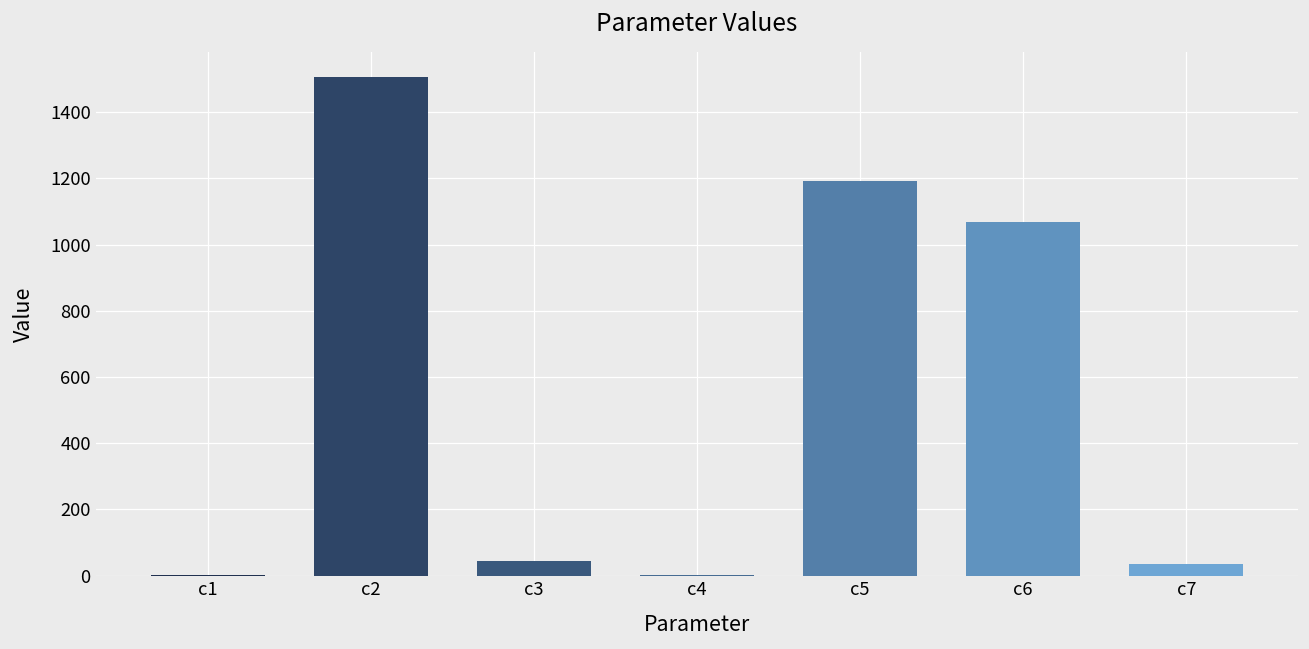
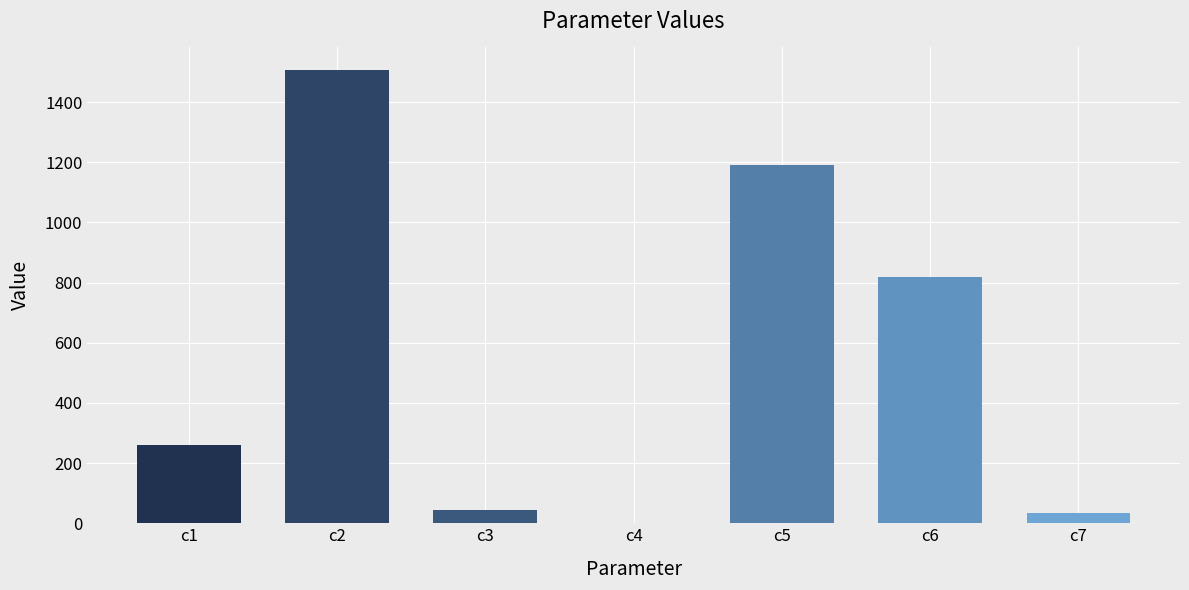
  {
-   "c1": 0,
+   "c1": 260,
    "c2": 1510,
    "c3": 40,
    "c5": 1190,
-   "c6": 1070,
+   "c6": 820,
    "c7": 40
  }
